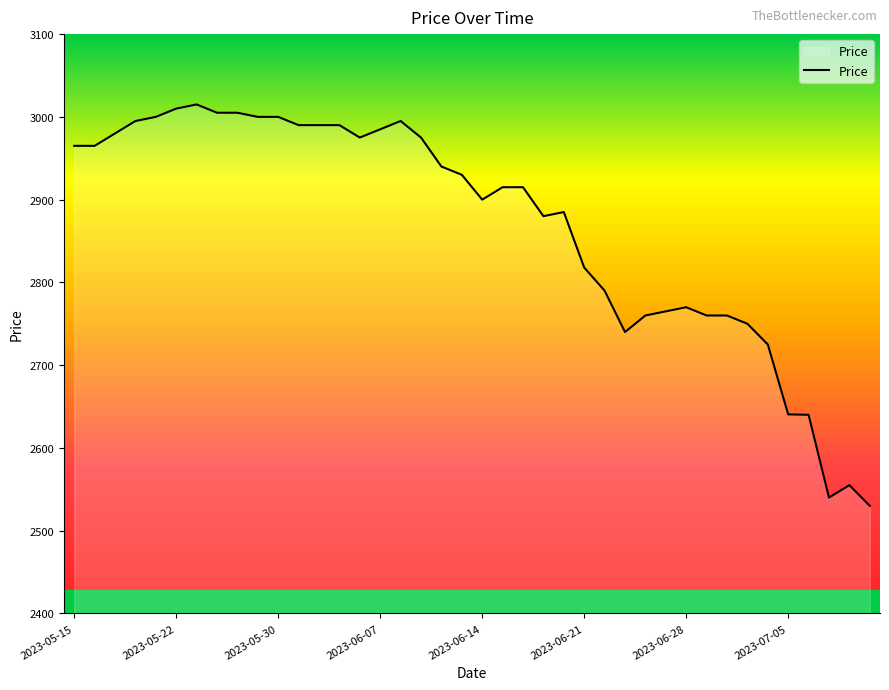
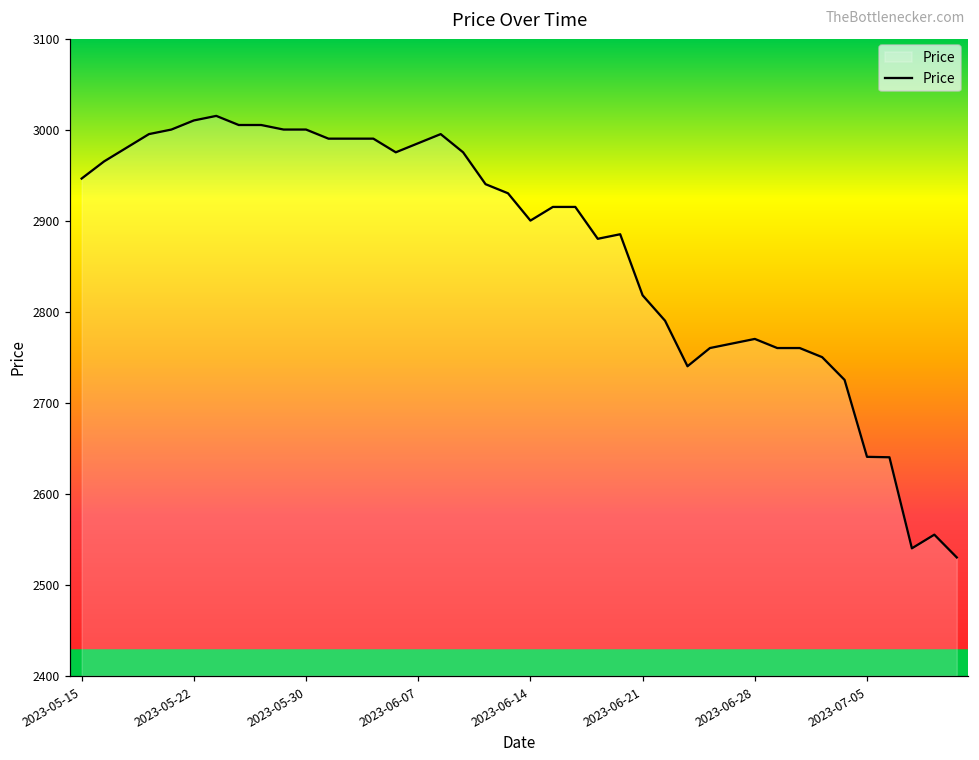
  {
-   "2023-05-15": 2970,
+   "2023-05-15": 2950,
    "2023-05-22": 3010,
    "2023-05-30": 3000,
    "2023-06-07": 2990,
    "2023-06-14": 2900,
    "2023-06-21": 2820,
    "2023-06-28": 2770,
    "2023-07-05": 2640
  }
